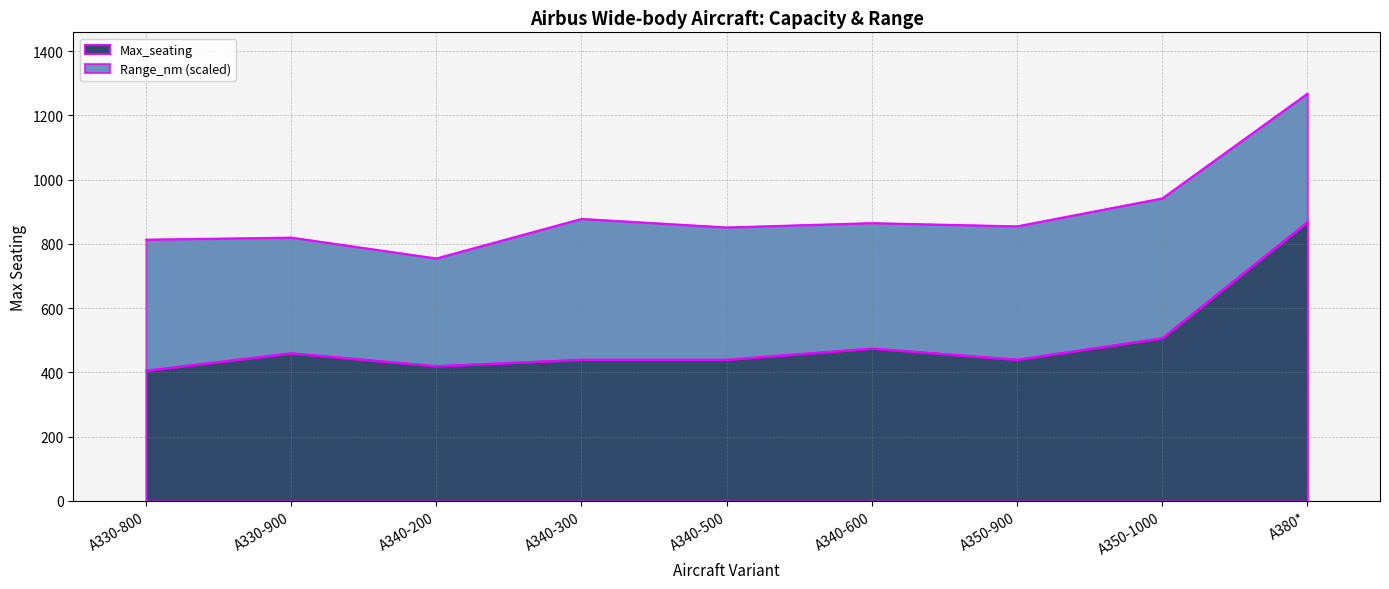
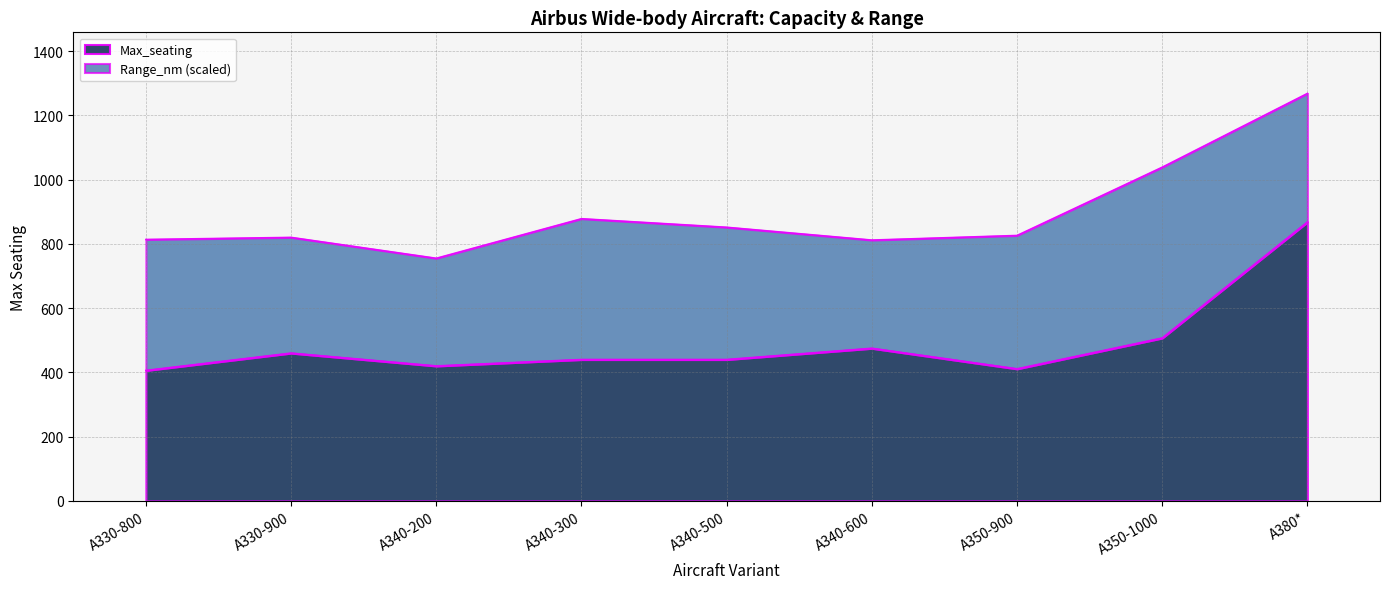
  {
    "Max_seating": {
      "A330-800": 410,
      "A330-900": 460,
      "A340-200": 420,
      "A340-300": 440,
      "A340-500": 440,
      "A340-600": 480,
-     "A350-900": 440,
+     "A350-900": 410,
      "A350-1000": 510,
      "A380*": 870
    },
    "Range_nm (scaled)": {
      "A330-800": 410,
      "A330-900": 360,
      "A340-200": 340,
      "A340-300": 440,
      "A340-500": 410,
-     "A340-600": 390,
+     "A340-600": 340,
      "A350-900": 420,
-     "A350-1000": 440,
+     "A350-1000": 530,
      "A380*": 400
    }
  }
